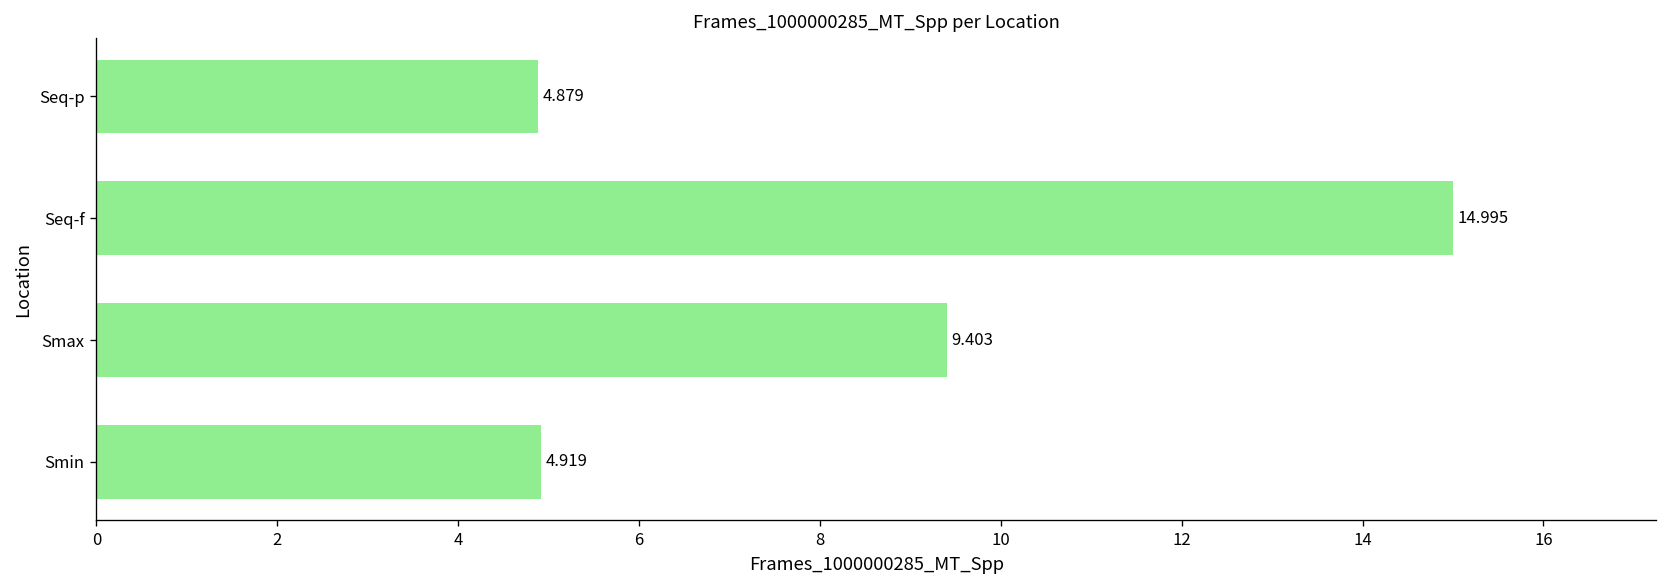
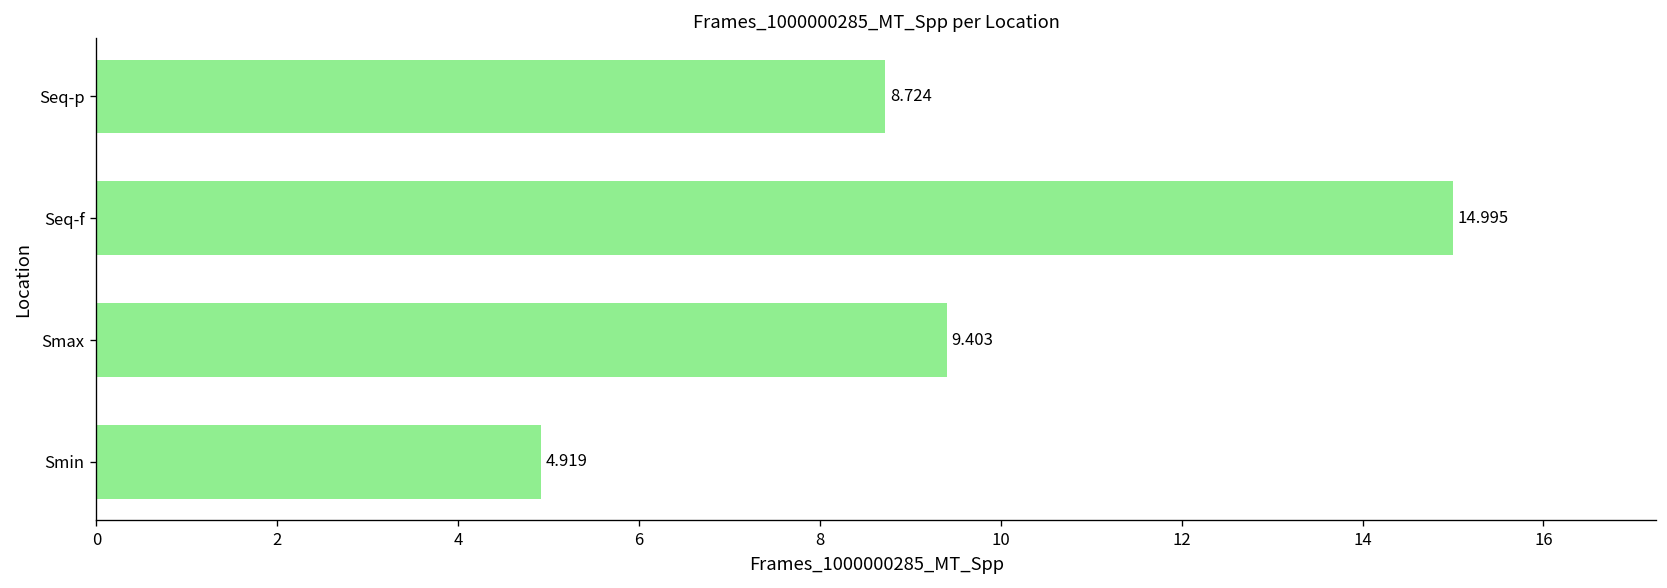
  {
-   "Seq-p": 4.879,
+   "Seq-p": 8.724,
    "Seq-f": 14.995,
    "Smax": 9.403,
    "Smin": 4.919
  }
